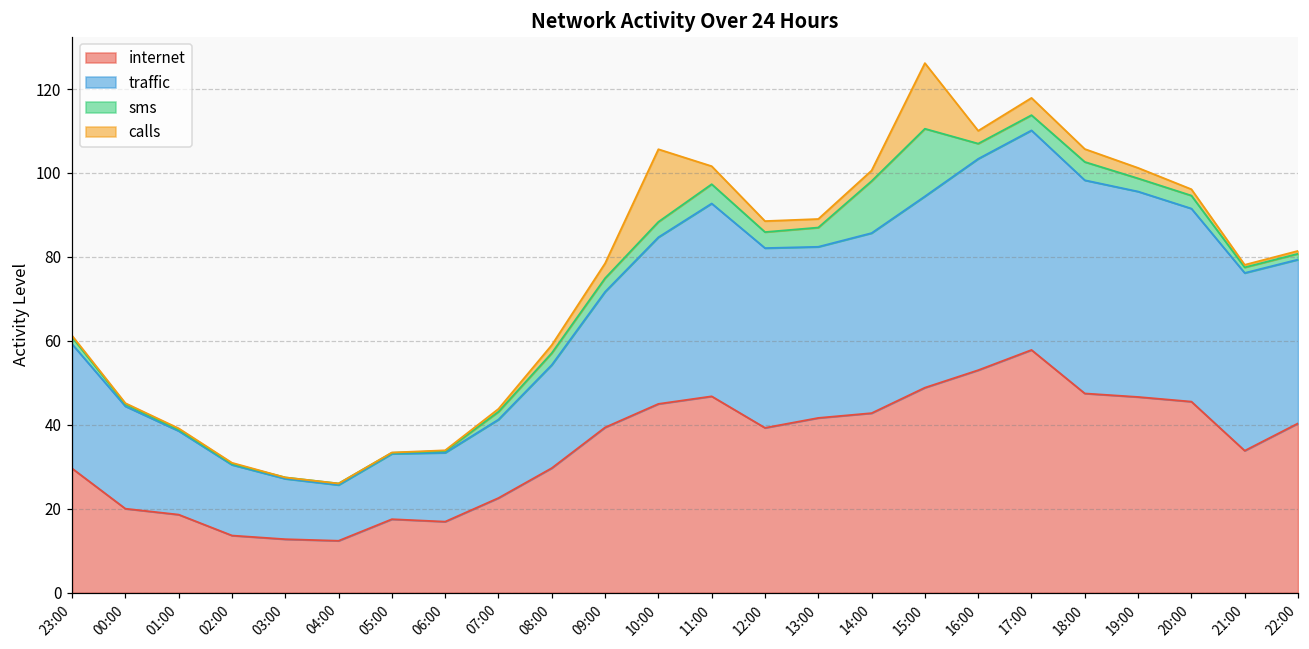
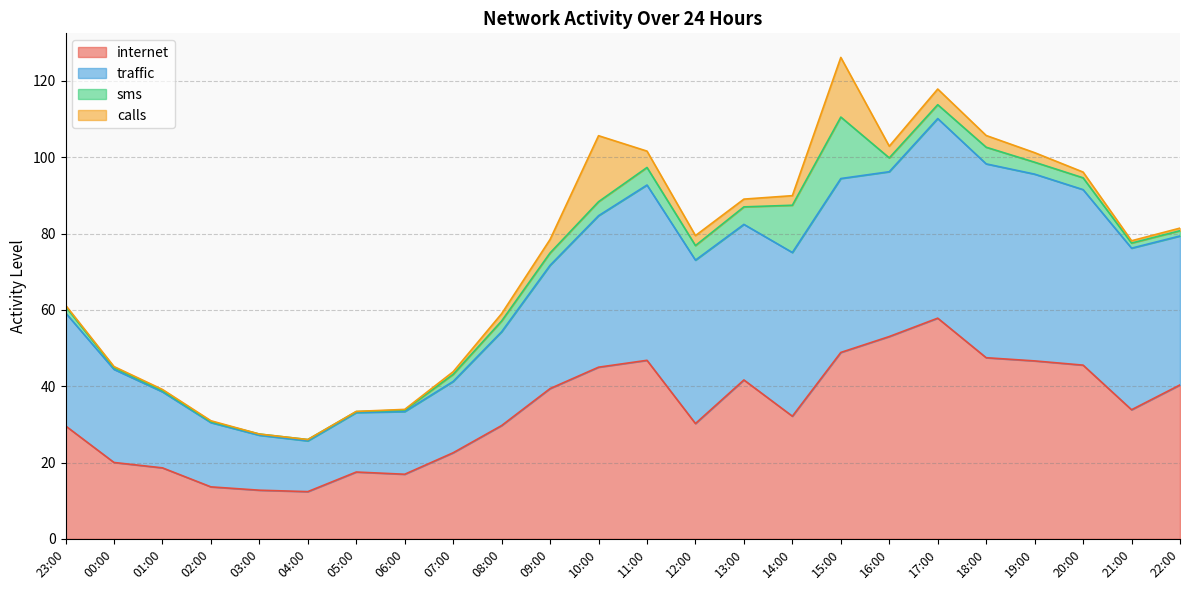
  {
    "internet": {
      "23:00": 30,
      "00:00": 20,
      "01:00": 19,
      "02:00": 14,
      "03:00": 13,
      "04:00": 12,
      "05:00": 18,
      "06:00": 17,
      "07:00": 23,
      "08:00": 30,
      "09:00": 39,
      "10:00": 45,
      "11:00": 47,
-     "12:00": 39,
+     "12:00": 30,
      "13:00": 42,
-     "14:00": 43,
+     "14:00": 32,
      "15:00": 49,
      "16:00": 53,
      "17:00": 58,
      "18:00": 47,
      "19:00": 47,
      "20:00": 46,
      "21:00": 34,
      "22:00": 40
    },
    "traffic": {
      "23:00": 30,
      "07:00": 19,
      "08:00": 25,
      "09:00": 32,
      "10:00": 40,
      "11:00": 46,
      "12:00": 43,
      "13:00": 41,
      "14:00": 43,
      "15:00": 46,
-     "16:00": 50,
+     "16:00": 43,
      "17:00": 52,
      "18:00": 51,
      "19:00": 49,
      "20:00": 46,
      "21:00": 42,
      "22:00": 39
    },
    "sms": {
      "07:00": 2,
      "08:00": 3,
      "09:00": 3,
      "10:00": 4,
      "11:00": 5,
      "12:00": 4,
      "13:00": 5,
      "14:00": 12,
      "15:00": 16,
      "16:00": 4,
      "17:00": 4,
      "18:00": 4,
      "19:00": 3,
      "20:00": 3,
      "22:00": 1
    },
    "calls": {
      "07:00": 1,
      "08:00": 2,
      "09:00": 4,
      "10:00": 17,
      "11:00": 4,
      "12:00": 3,
      "13:00": 2,
      "14:00": 3,
      "15:00": 16,
      "16:00": 3,
      "17:00": 4,
      "18:00": 3,
      "19:00": 3,
      "20:00": 2,
      "22:00": 1
    }
  }
